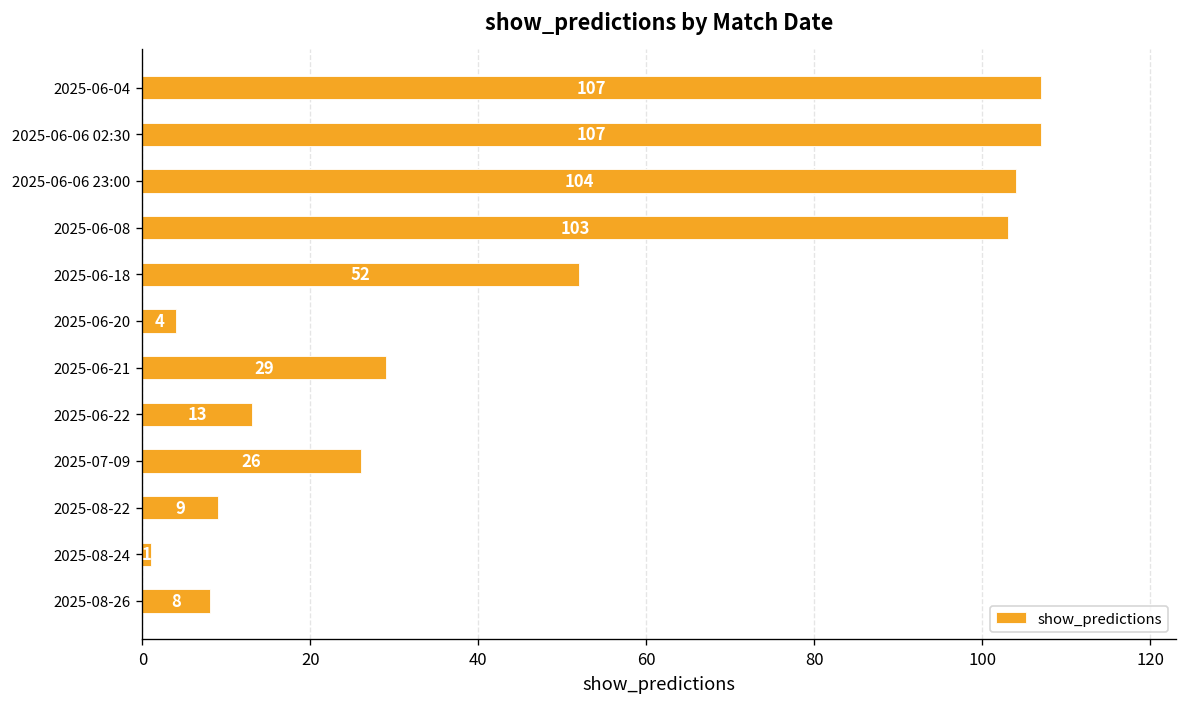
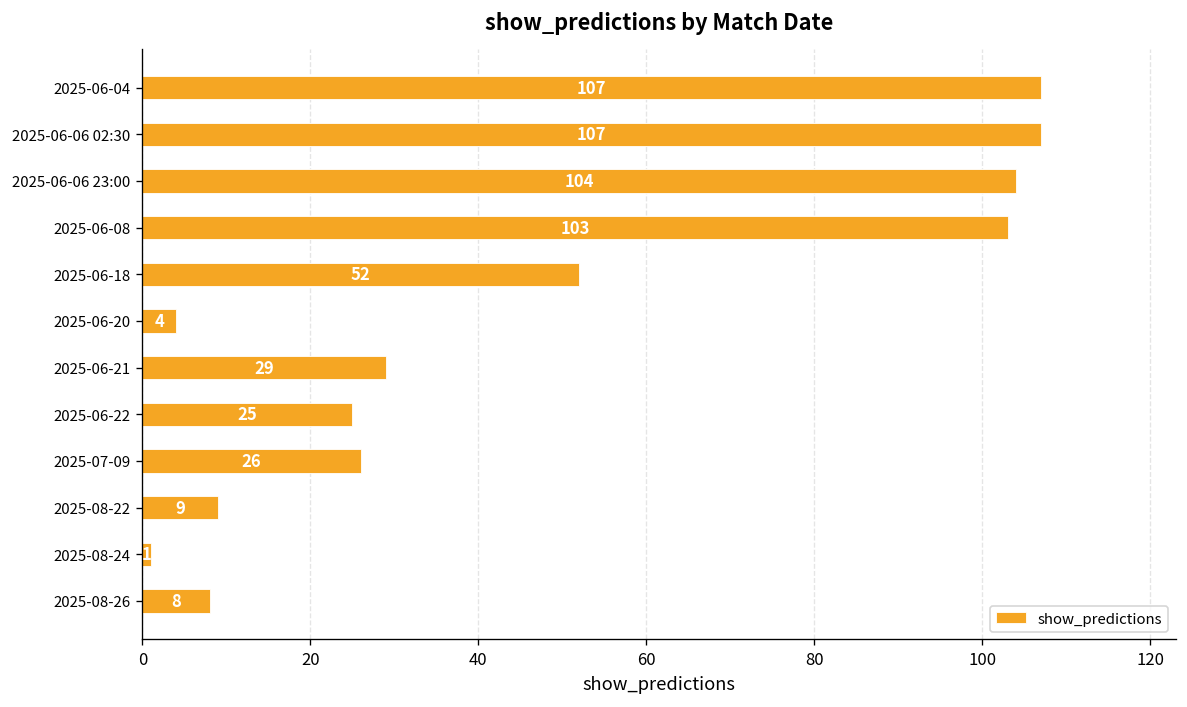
  {
    "2025-06-04": 107,
    "2025-06-06 02:30": 107,
    "2025-06-06 23:00": 104,
    "2025-06-08": 103,
    "2025-06-18": 52,
    "2025-06-20": 4,
    "2025-06-21": 29,
-   "2025-06-22": 13,
+   "2025-06-22": 25,
    "2025-07-09": 26,
    "2025-08-22": 9,
    "2025-08-24": 1,
    "2025-08-26": 8
  }
